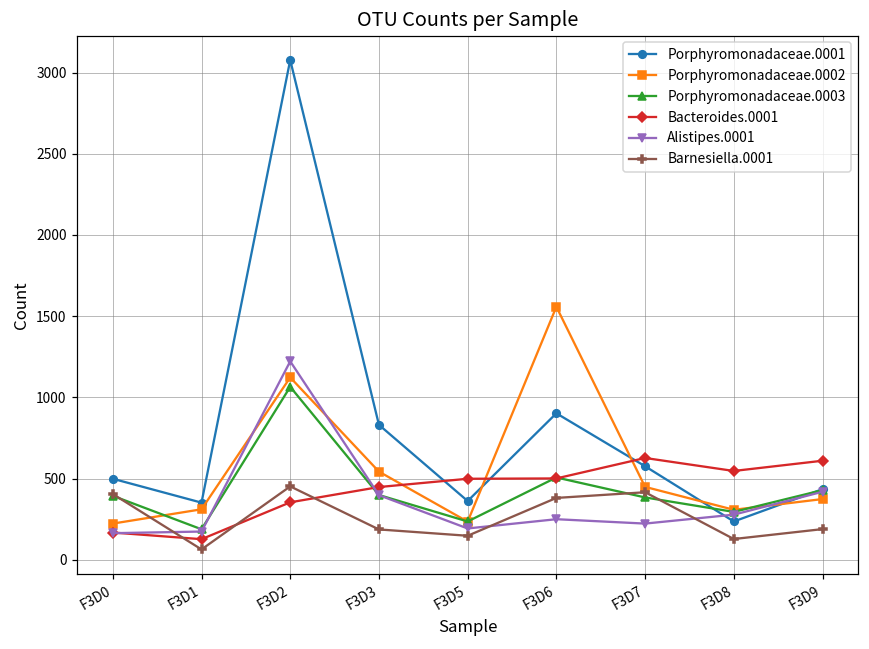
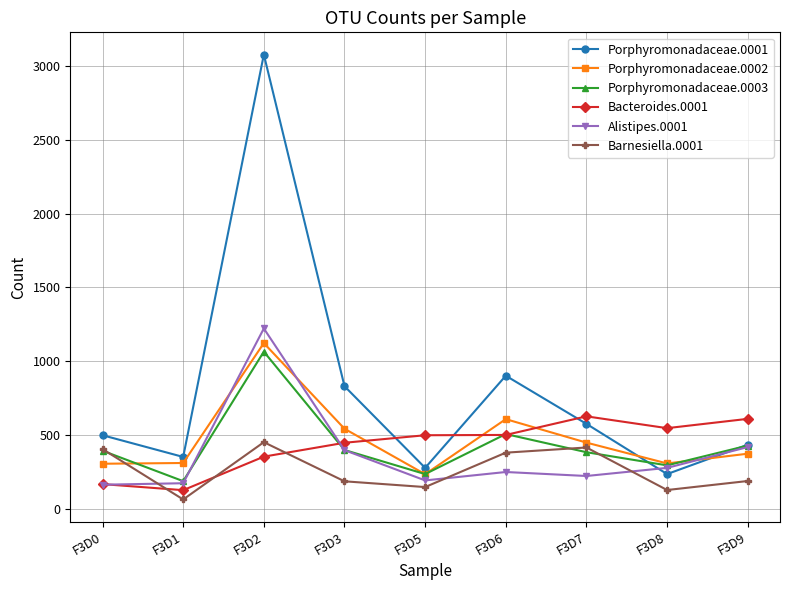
  {
    "Porphyromonadaceae.0001": {
      "F3D0": 500,
      "F3D1": 350,
      "F3D2": 3080,
      "F3D3": 830,
-     "F3D5": 360,
+     "F3D5": 280,
      "F3D6": 900,
      "F3D7": 580,
      "F3D8": 240
    },
    "Porphyromonadaceae.0002": {
-     "F3D0": 220,
+     "F3D0": 310,
      "F3D1": 310,
      "F3D2": 1120,
      "F3D3": 540,
-     "F3D6": 1560,
+     "F3D6": 610,
      "F3D7": 450,
      "F3D9": 370
    },
    "Porphyromonadaceae.0003": {
      "F3D2": 1070,
      "F3D7": 380
    },
    "Bacteroides.0001": {
      "F3D1": 130,
      "F3D2": 350,
      "F3D3": 450,
      "F3D5": 500,
      "F3D7": 630,
      "F3D8": 550,
      "F3D9": 610
    },
    "Alistipes.0001": {
      "F3D2": 1220,
      "F3D5": 190,
      "F3D6": 250,
      "F3D7": 220
    },
    "Barnesiella.0001": {
      "F3D1": 60,
      "F3D2": 450,
      "F3D3": 190,
      "F3D5": 150,
      "F3D6": 380,
      "F3D7": 420,
      "F3D8": 130,
      "F3D9": 190
    }
  }
